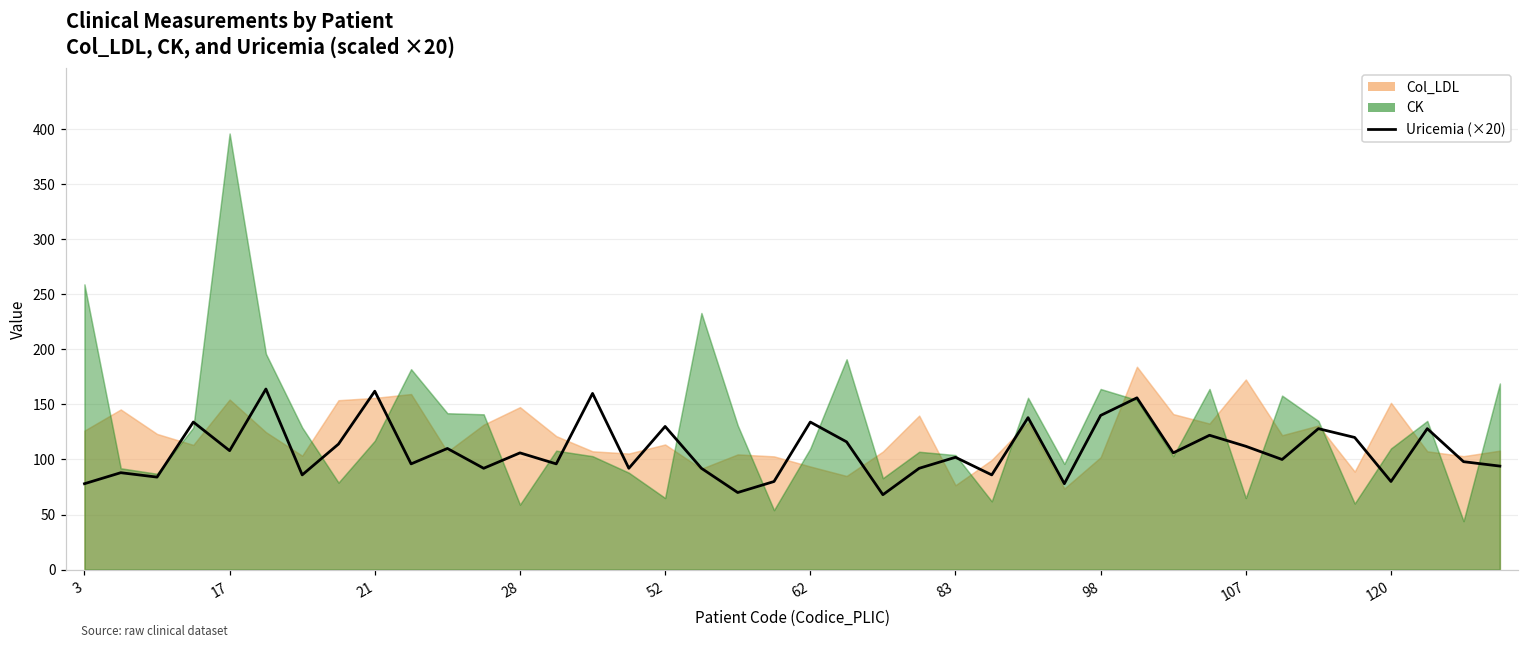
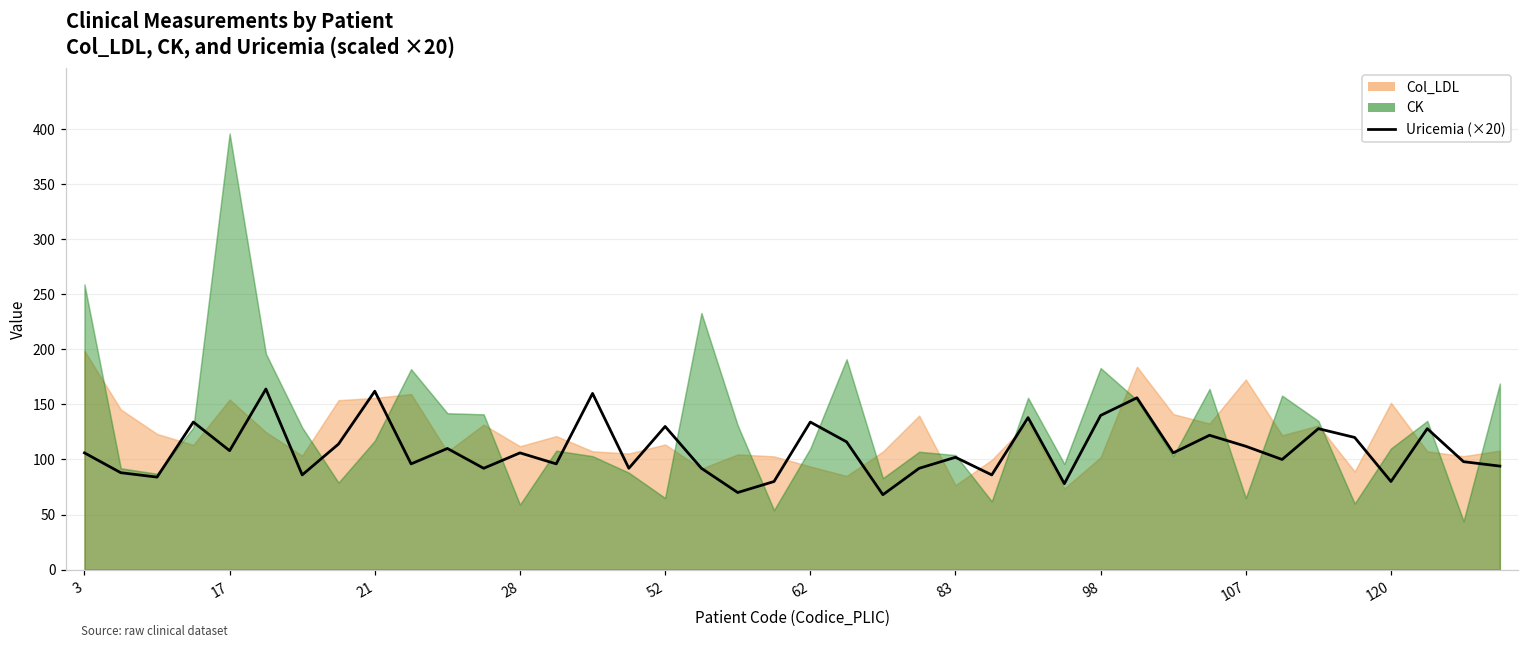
  {
    "Uricemia (×20)": {
-     "3": 78,
+     "3": 106,
      "17": 108,
      "21": 162,
      "28": 106,
      "52": 130,
      "62": 134,
      "98": 140,
      "107": 112,
      "120": 80
    },
    "Col_LDL": {
-     "3": 126,
+     "3": 199,
      "17": 154,
      "21": 156,
-     "28": 148,
+     "28": 112,
      "52": 114,
      "62": 94,
      "83": 77,
      "98": 102,
      "107": 173,
      "120": 151
    },
    "CK": {
      "3": 259,
      "17": 396,
      "21": 117,
      "28": 59,
      "52": 65,
      "62": 110,
-     "98": 164,
+     "98": 183,
      "107": 65,
      "120": 110
    }
  }
